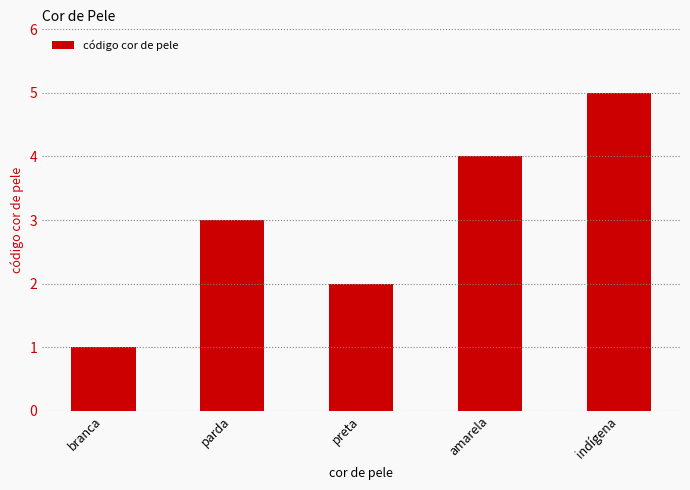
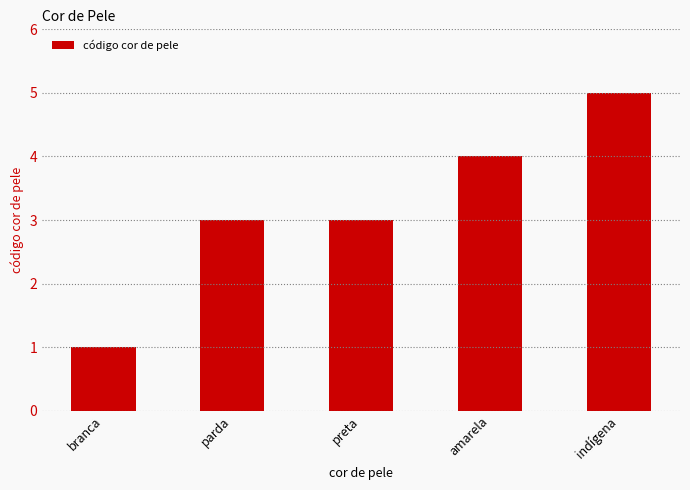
  {
    "branca": 1,
    "parda": 3,
-   "preta": 2,
+   "preta": 3,
    "amarela": 4,
    "indígena": 5
  }
